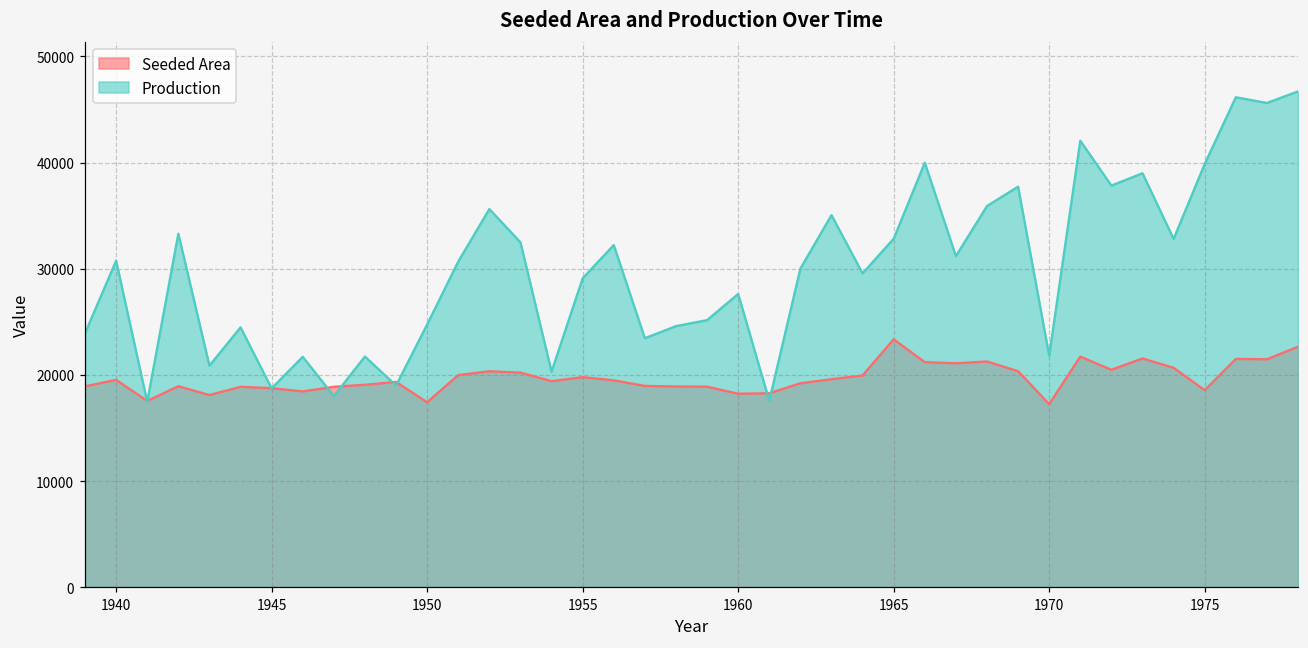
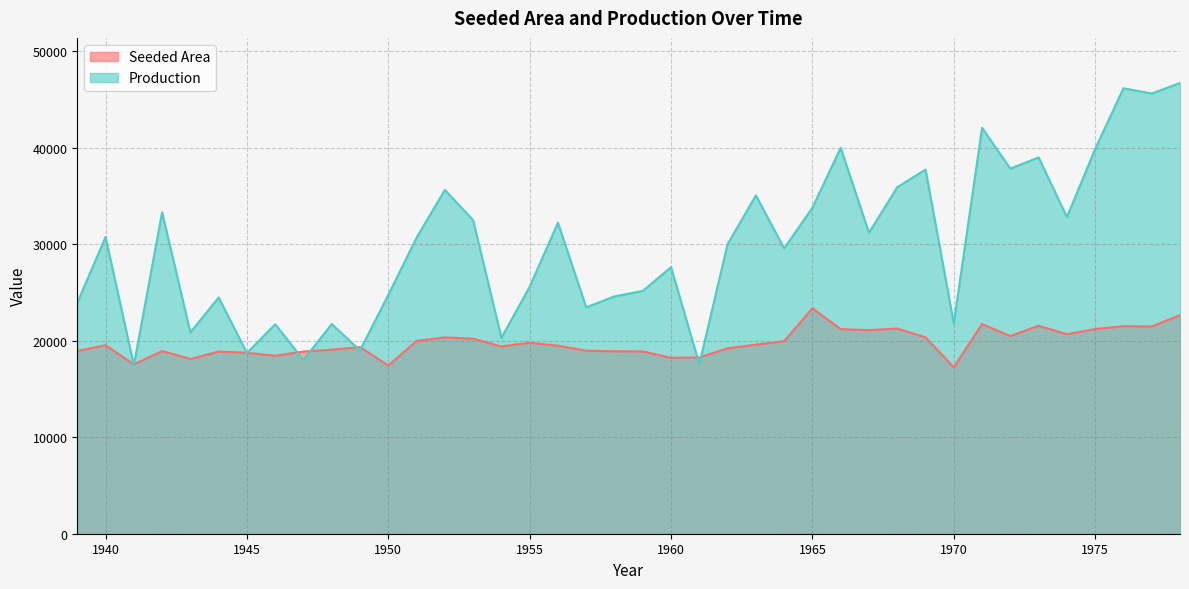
  {
    "Seeded Area": {
      "1940": 20000,
      "1950": 17000,
      "1955": 20000,
      "1960": 18000,
      "1965": 23000,
      "1970": 17000,
-     "1975": 19000
+     "1975": 21000
    },
    "Production": {
      "1940": 31000,
      "1950": 25000,
-     "1955": 29000,
+     "1955": 26000,
      "1960": 28000,
-     "1965": 33000,
+     "1965": 34000,
      "1970": 22000,
      "1975": 40000
    }
  }
